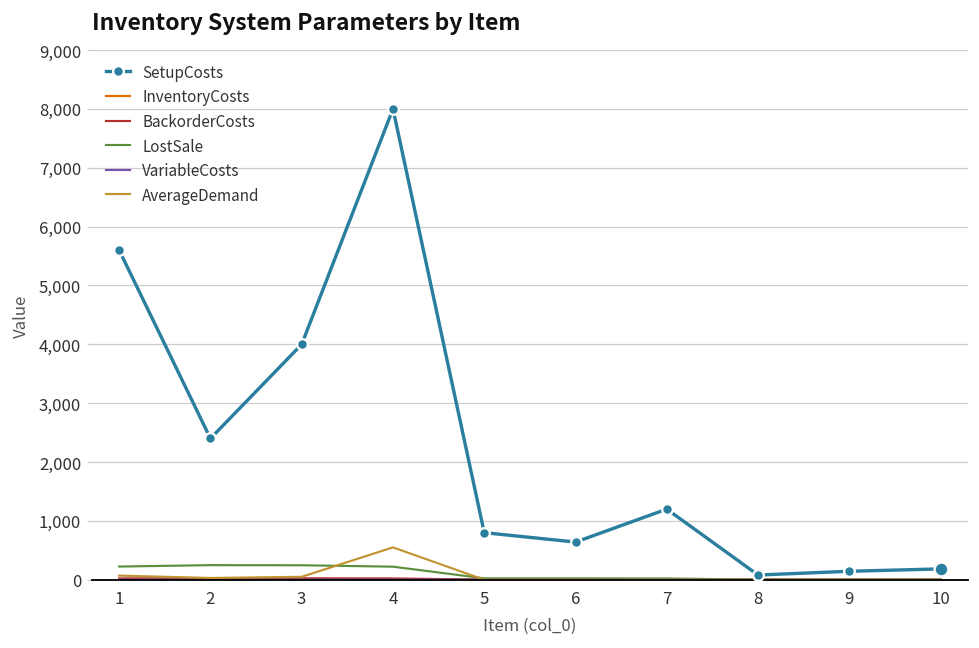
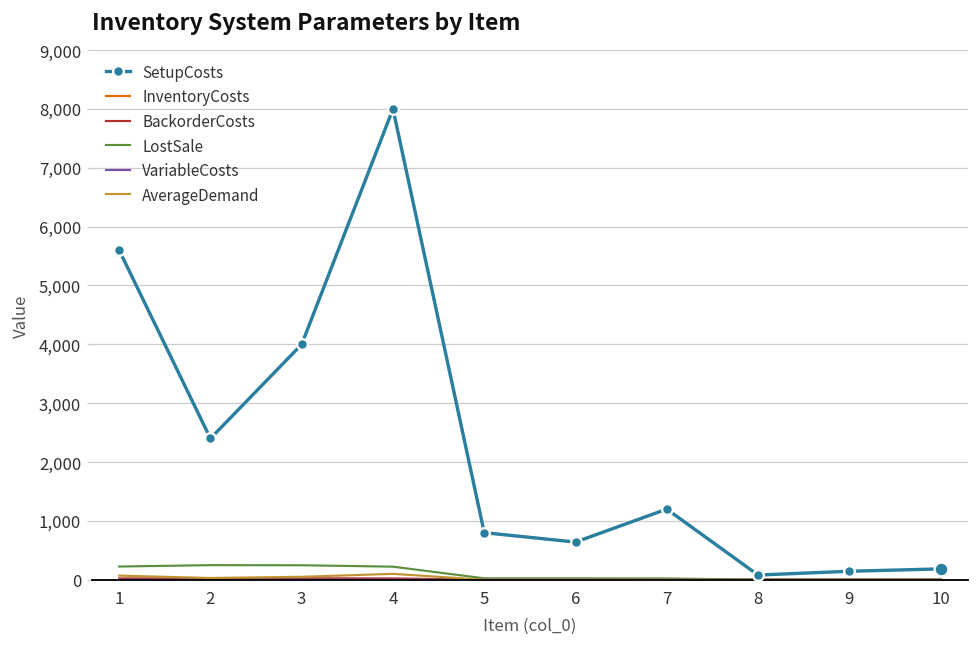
  {
    "LostSale": {
      "1": 200,
      "2": 200,
      "3": 200,
      "4": 200
    },
    "AverageDemand": {
-     "4": 600
+     "4": 100
    }
  }
